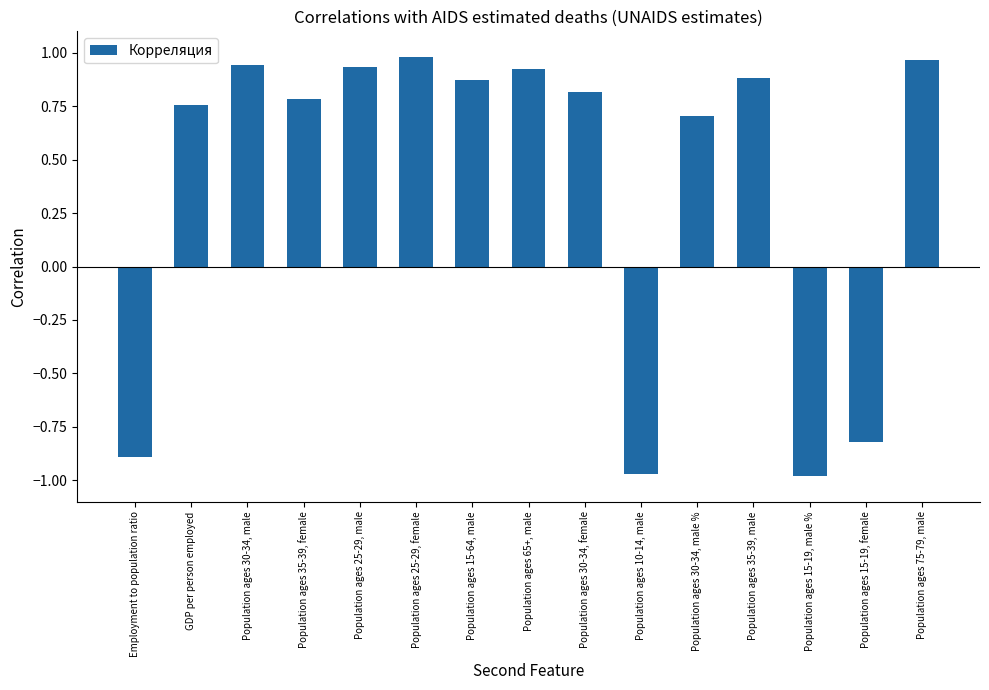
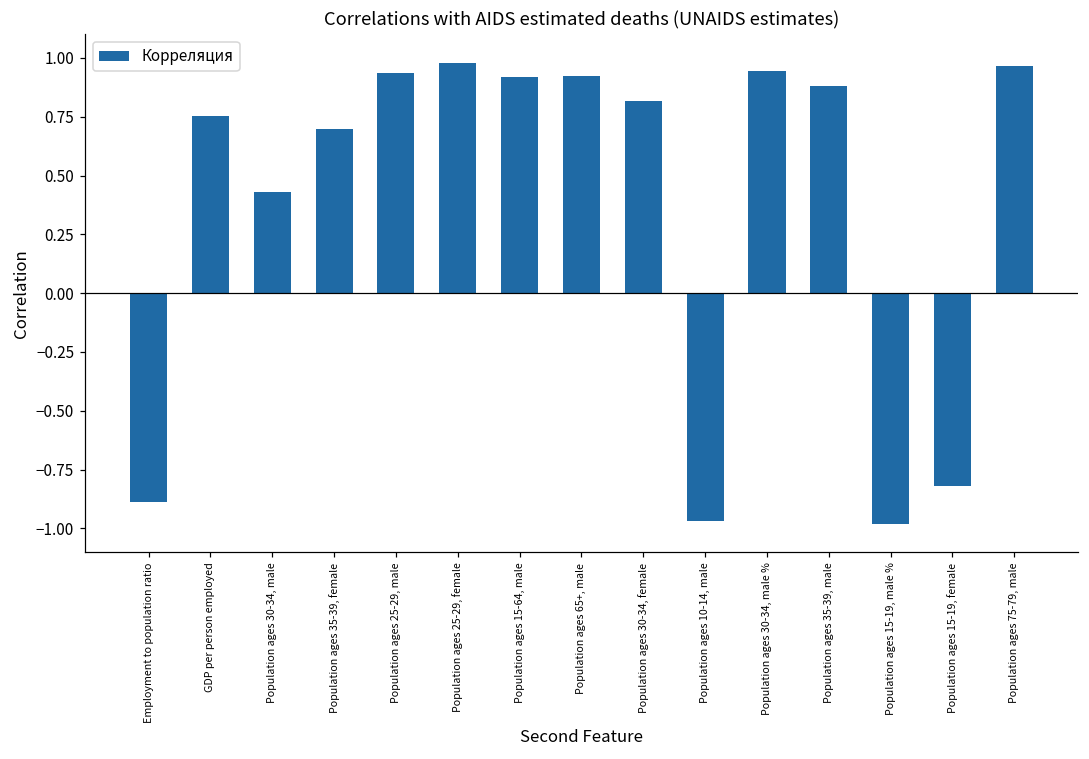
  {
    "Employment to population ratio": -0.89,
    "GDP per person employed": 0.75,
-   "Population ages 30-34, male": 0.94,
-   "Population ages 35-39, female": 0.78,
+   "Population ages 30-34, male": 0.43,
+   "Population ages 35-39, female": 0.70,
    "Population ages 25-29, male": 0.93,
    "Population ages 25-29, female": 0.98,
-   "Population ages 15-64, male": 0.87,
+   "Population ages 15-64, male": 0.92,
    "Population ages 65+, male": 0.92,
    "Population ages 30-34, female": 0.82,
    "Population ages 10-14, male": -0.97,
-   "Population ages 30-34, male %": 0.70,
+   "Population ages 30-34, male %": 0.94,
    "Population ages 35-39, male": 0.88,
    "Population ages 15-19, male %": -0.98,
    "Population ages 15-19, female": -0.82,
    "Population ages 75-79, male": 0.97
  }
